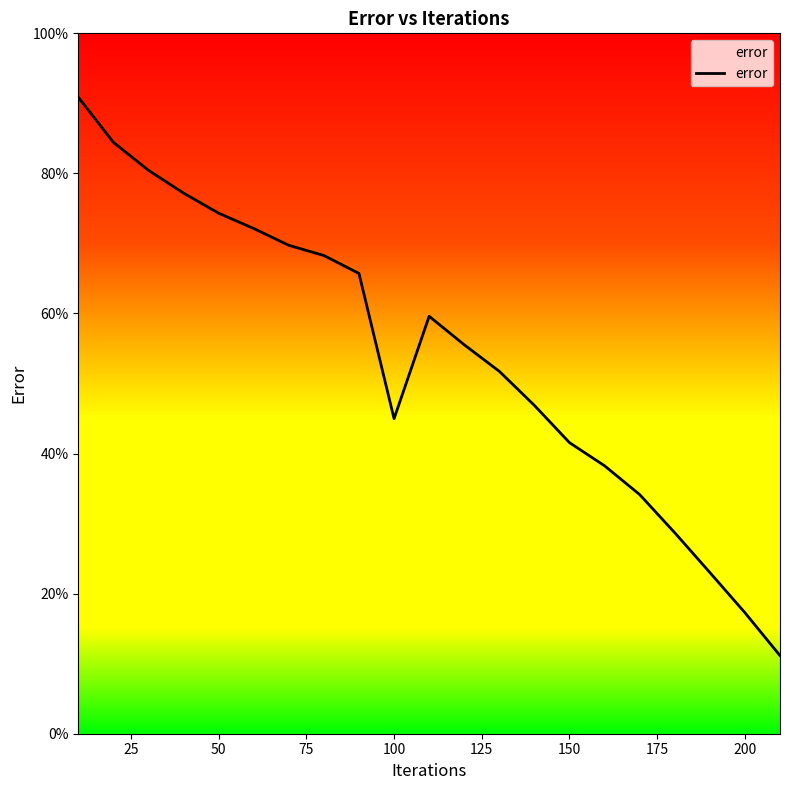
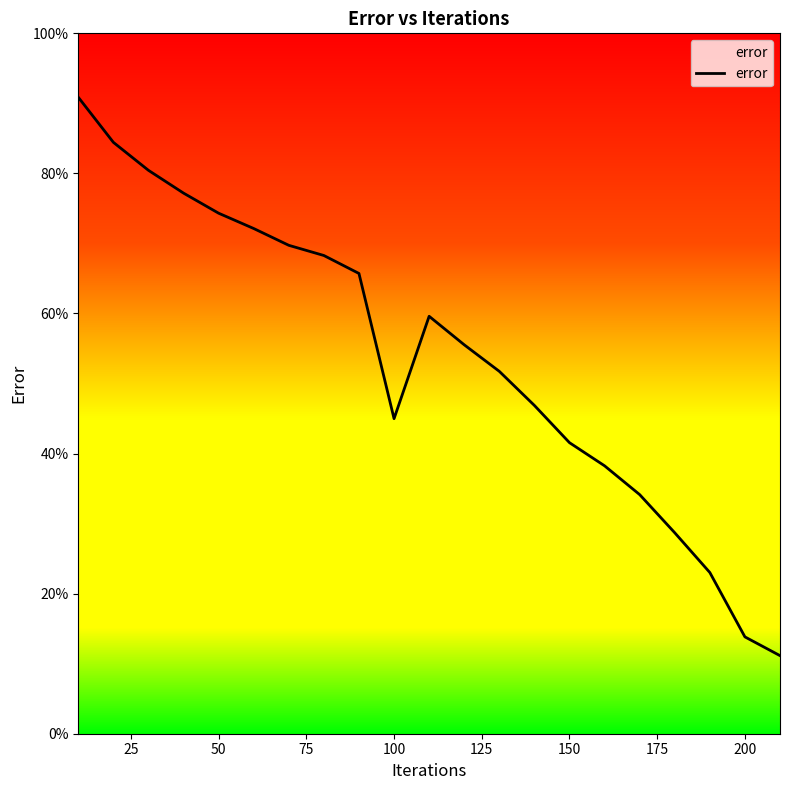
  {
    "50": "74%",
    "100": "45%",
    "150": "42%",
-   "200": "17%"
+   "200": "14%"
  }
